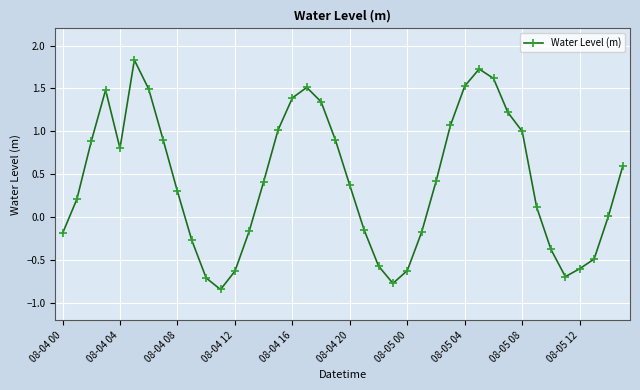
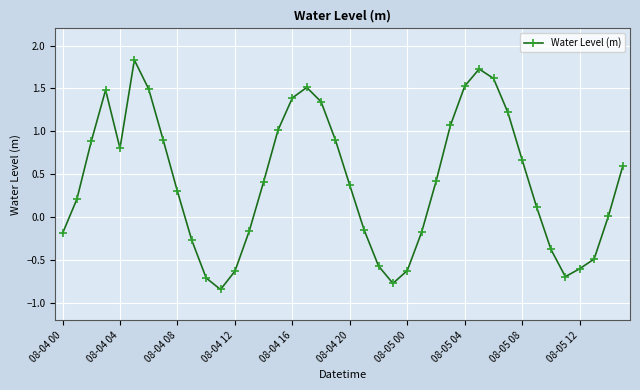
  {
    "08-04 00": -0.2,
    "08-04 04": 0.8,
    "08-04 08": 0.3,
    "08-04 12": -0.6,
    "08-04 16": 1.4,
    "08-04 20": 0.4,
    "08-05 00": -0.6,
    "08-05 04": 1.5,
-   "08-05 08": 1.0,
+   "08-05 08": 0.7,
    "08-05 12": -0.6
  }
